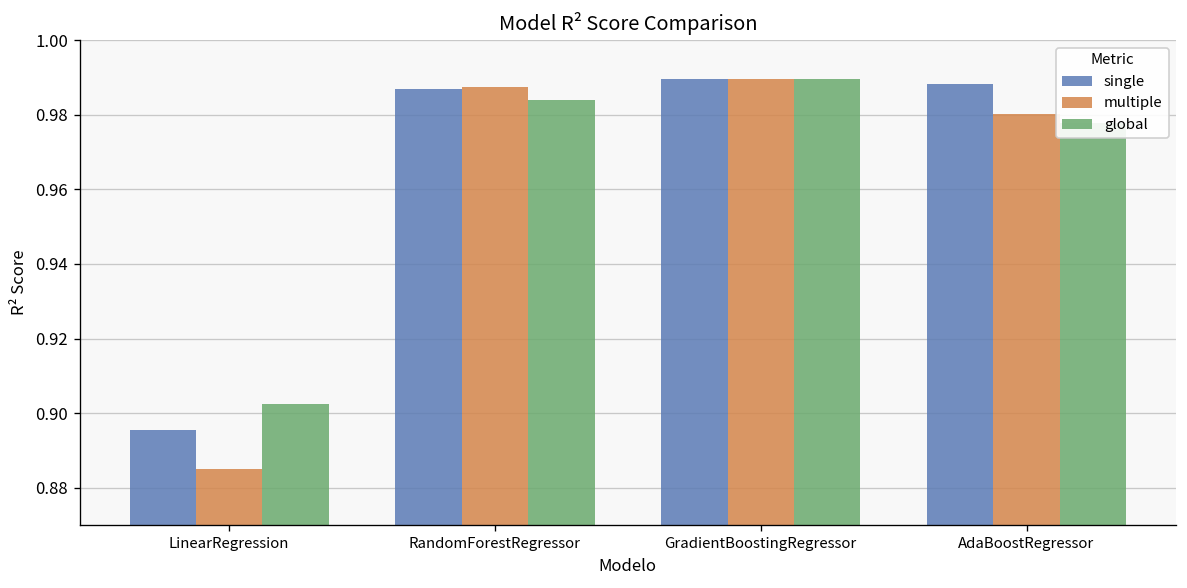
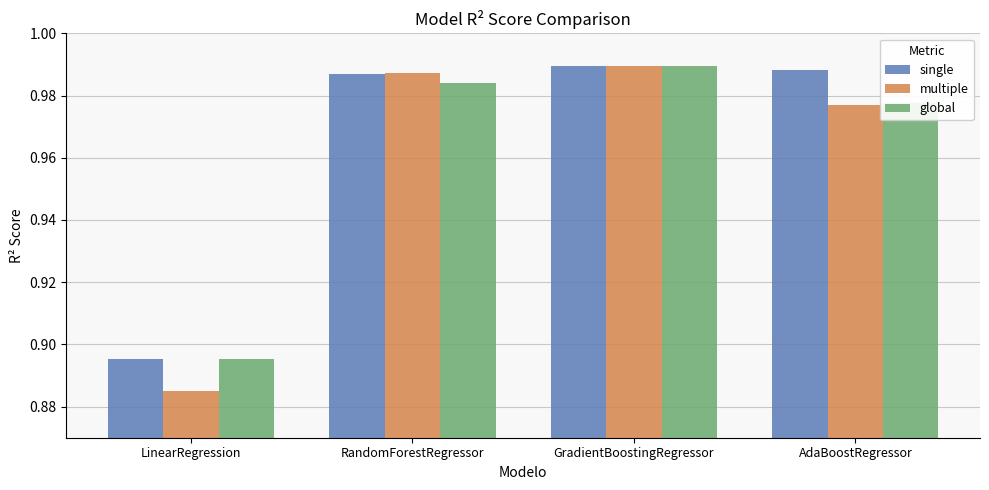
  {
    "single": {
      "LinearRegression": 0.895,
      "RandomForestRegressor": 0.987,
      "GradientBoostingRegressor": 0.990,
      "AdaBoostRegressor": 0.988
    },
    "multiple": {
      "LinearRegression": 0.885,
      "RandomForestRegressor": 0.987,
      "GradientBoostingRegressor": 0.990,
-     "AdaBoostRegressor": 0.980
+     "AdaBoostRegressor": 0.977
    },
    "global": {
-     "LinearRegression": 0.903,
+     "LinearRegression": 0.895,
      "RandomForestRegressor": 0.984,
      "GradientBoostingRegressor": 0.990
    }
  }
